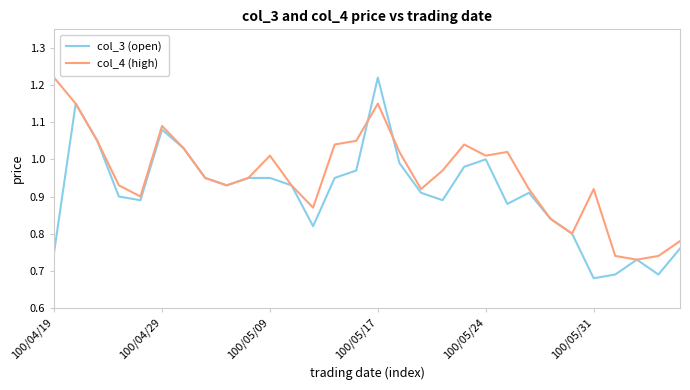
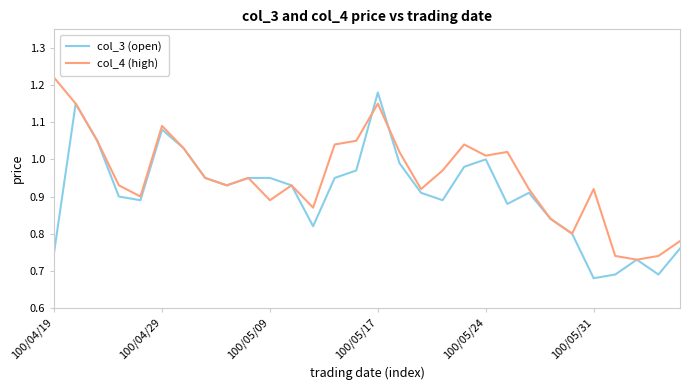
  {
    "col_3 (open)": {
      "100/04/19": 0.75,
      "100/04/29": 1.08,
      "100/05/09": 0.95,
-     "100/05/17": 1.22,
+     "100/05/17": 1.18,
      "100/05/24": 1.00,
      "100/05/31": 0.68
    },
    "col_4 (high)": {
      "100/04/19": 1.22,
      "100/04/29": 1.09,
-     "100/05/09": 1.01,
+     "100/05/09": 0.89,
      "100/05/17": 1.15,
      "100/05/24": 1.01,
      "100/05/31": 0.92
    }
  }
